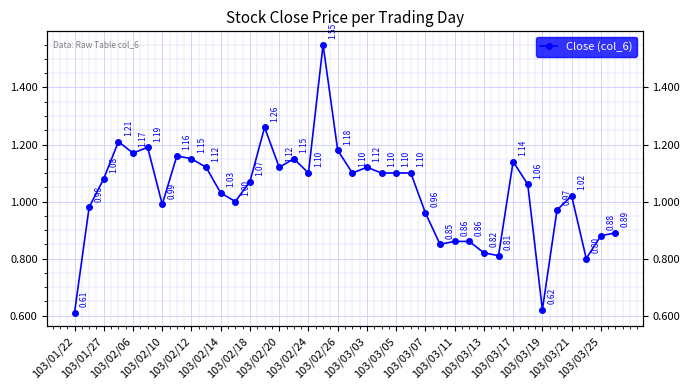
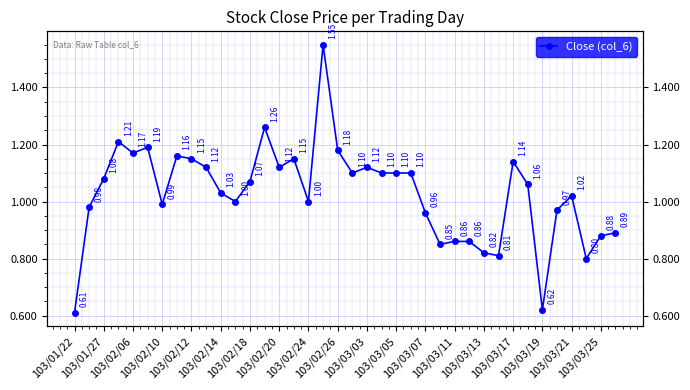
  {
    "103/01/22": 0.61,
    "103/01/27": 1.08,
    "103/02/10": 0.99,
    "103/02/12": 1.15,
    "103/02/14": 1.03,
    "103/02/18": 1.07,
-   "103/02/24": 1.10,
+   "103/02/24": 1.00,
    "103/02/26": 1.18,
    "103/03/03": 1.12,
    "103/03/05": 1.10,
    "103/03/07": 0.96,
    "103/03/13": 0.82,
    "103/03/17": 1.14,
    "103/03/19": 0.62,
    "103/03/21": 1.02,
    "103/03/25": 0.88
  }
